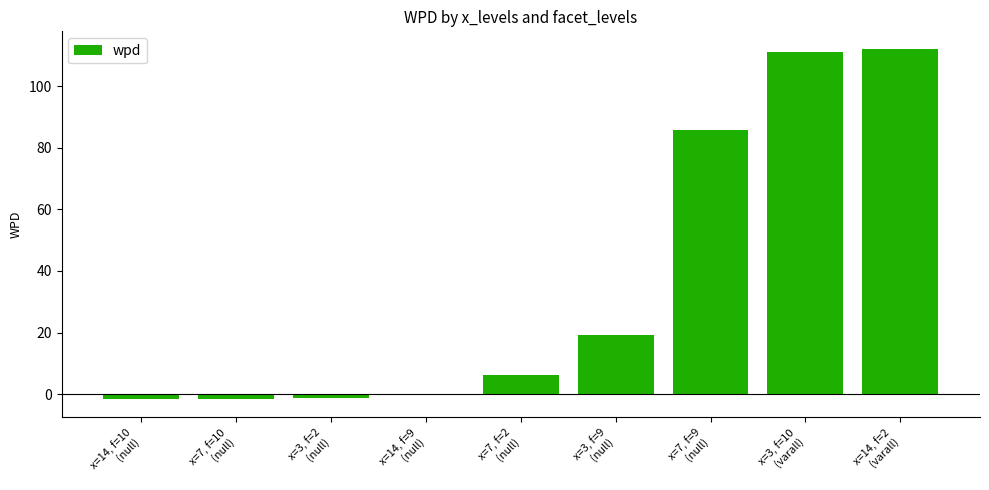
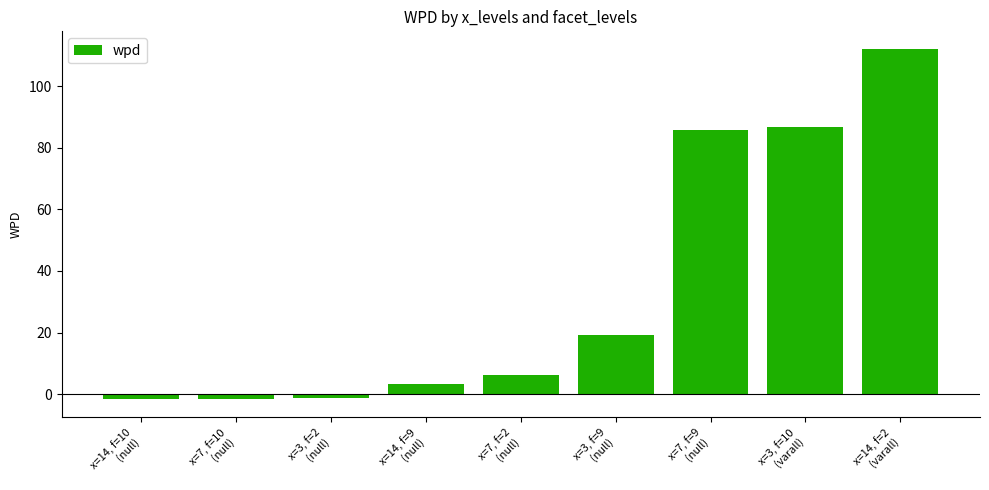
  {
    "x=14, f=10 (null)": -2,
    "x=7, f=10 (null)": -1,
    "x=3, f=2 (null)": -1,
-   "x=14, f=9 (null)": 0,
+   "x=14, f=9 (null)": 3,
    "x=7, f=2 (null)": 6,
    "x=3, f=9 (null)": 19,
    "x=7, f=9 (null)": 86,
-   "x=3, f=10 (varall)": 111,
+   "x=3, f=10 (varall)": 87,
    "x=14, f=2 (varall)": 112
  }
